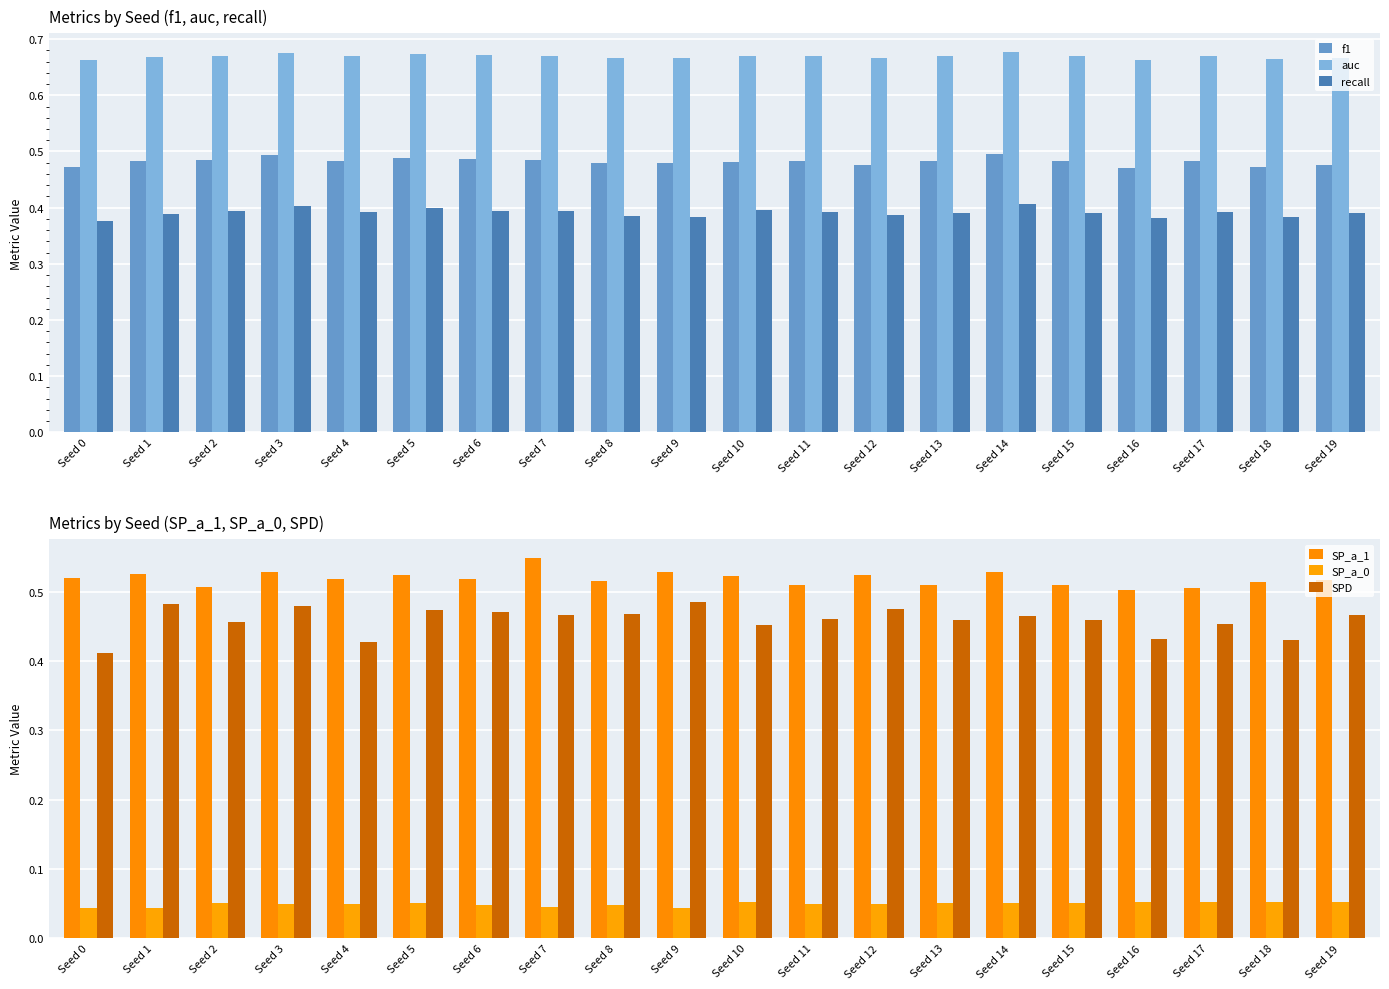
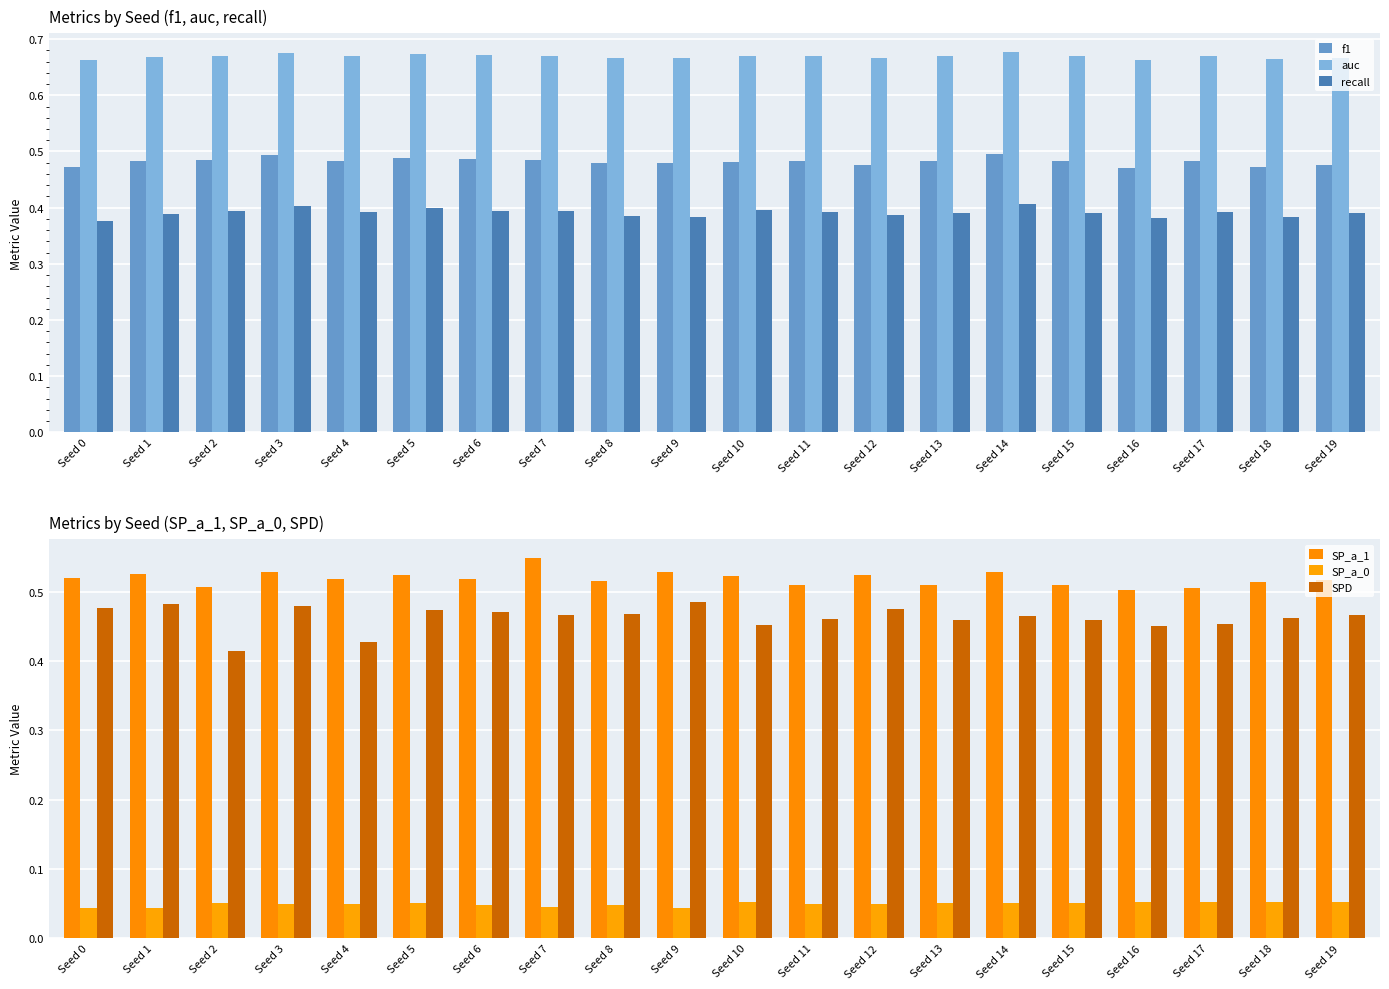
  {
    "Metrics by Seed (SP_a_1, SP_a_0, SPD)": {
      "SPD": {
-       "Seed 0": 0.41,
+       "Seed 0": 0.48,
        "Seed 1": 0.48,
-       "Seed 2": 0.46,
+       "Seed 2": 0.41,
        "Seed 3": 0.48,
        "Seed 4": 0.43,
        "Seed 5": 0.47,
        "Seed 6": 0.47,
        "Seed 7": 0.47,
        "Seed 8": 0.47,
        "Seed 9": 0.49,
        "Seed 10": 0.45,
        "Seed 11": 0.46,
        "Seed 12": 0.47,
        "Seed 13": 0.46,
        "Seed 14": 0.46,
        "Seed 15": 0.46,
-       "Seed 16": 0.43,
+       "Seed 16": 0.45,
        "Seed 17": 0.45,
-       "Seed 18": 0.43,
+       "Seed 18": 0.46,
        "Seed 19": 0.47
      }
    }
  }
